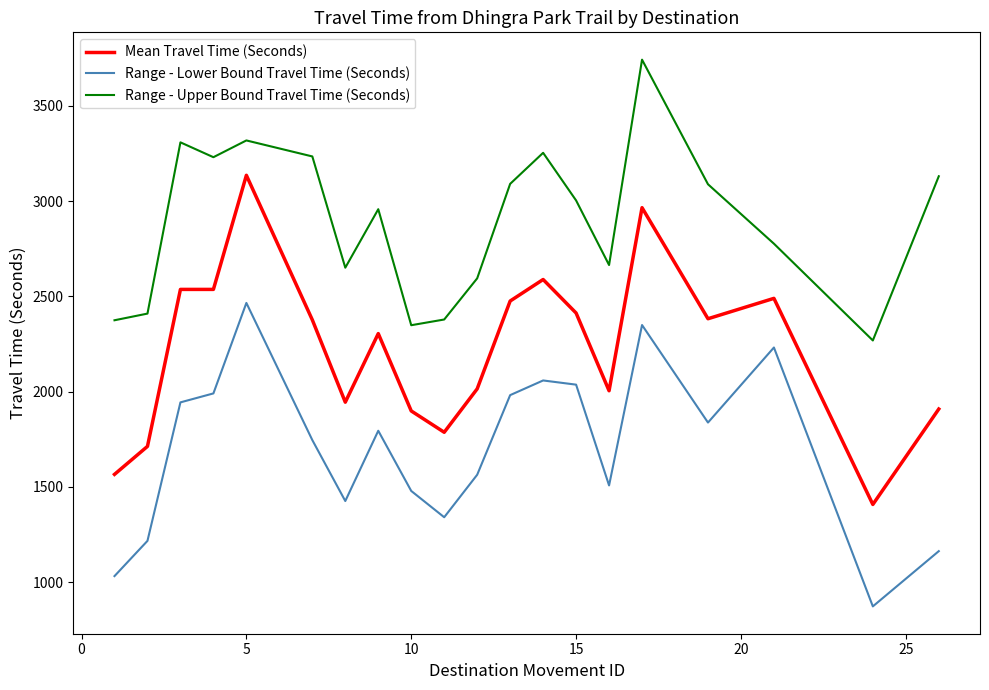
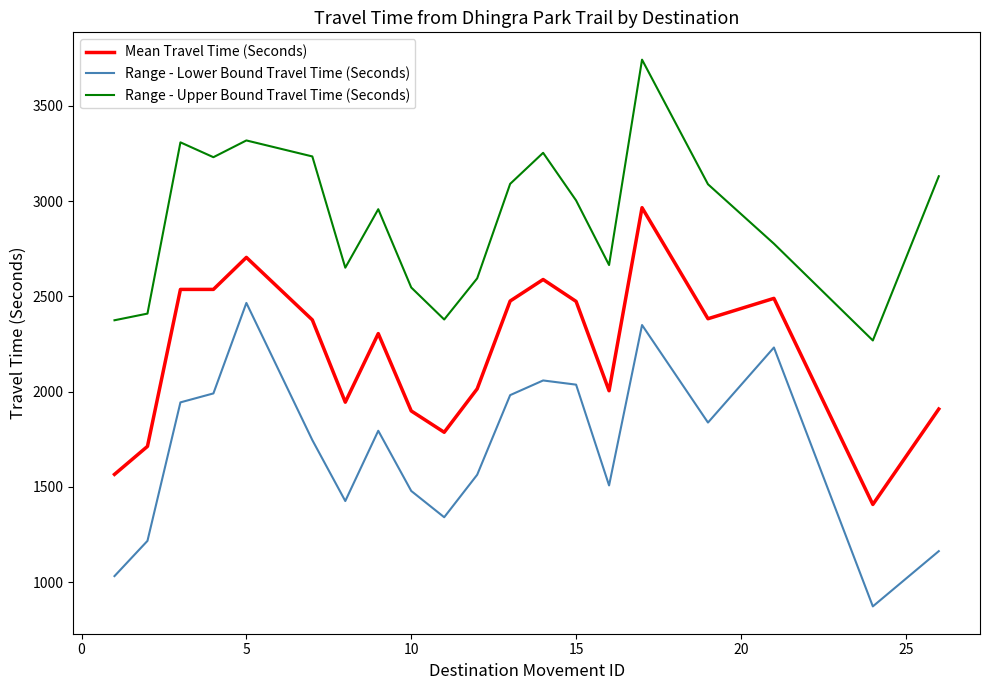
  {
    "Mean Travel Time (Seconds)": {
-     "5": 3140,
+     "5": 2710,
      "10": 1900,
-     "15": 2410
+     "15": 2470
    },
    "Range - Lower Bound Travel Time (Seconds)": {
      "5": 2470,
      "10": 1480,
      "15": 2040
    },
    "Range - Upper Bound Travel Time (Seconds)": {
      "5": 3320,
-     "10": 2350,
+     "10": 2550,
      "15": 3000
    }
  }
